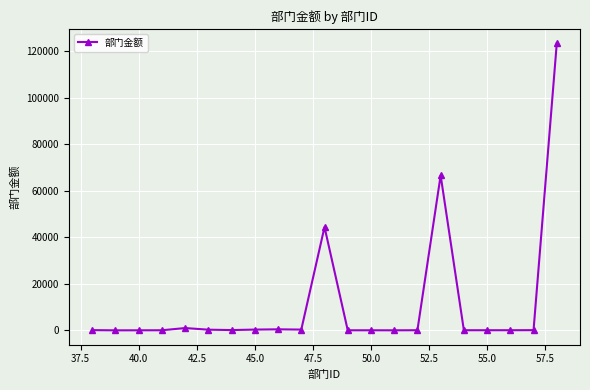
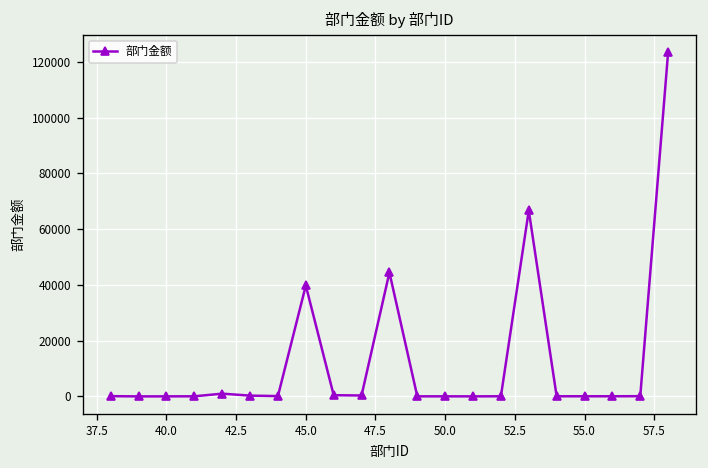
  {
    "40.0": 0,
-   "45.0": 0,
+   "45.0": 40000,
    "50.0": 0,
    "55.0": 0
  }
